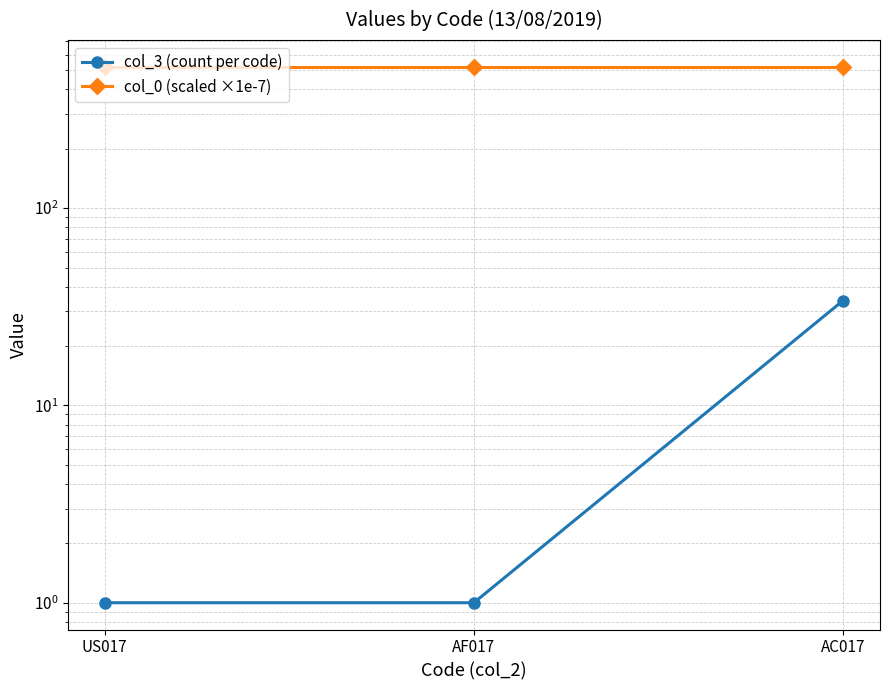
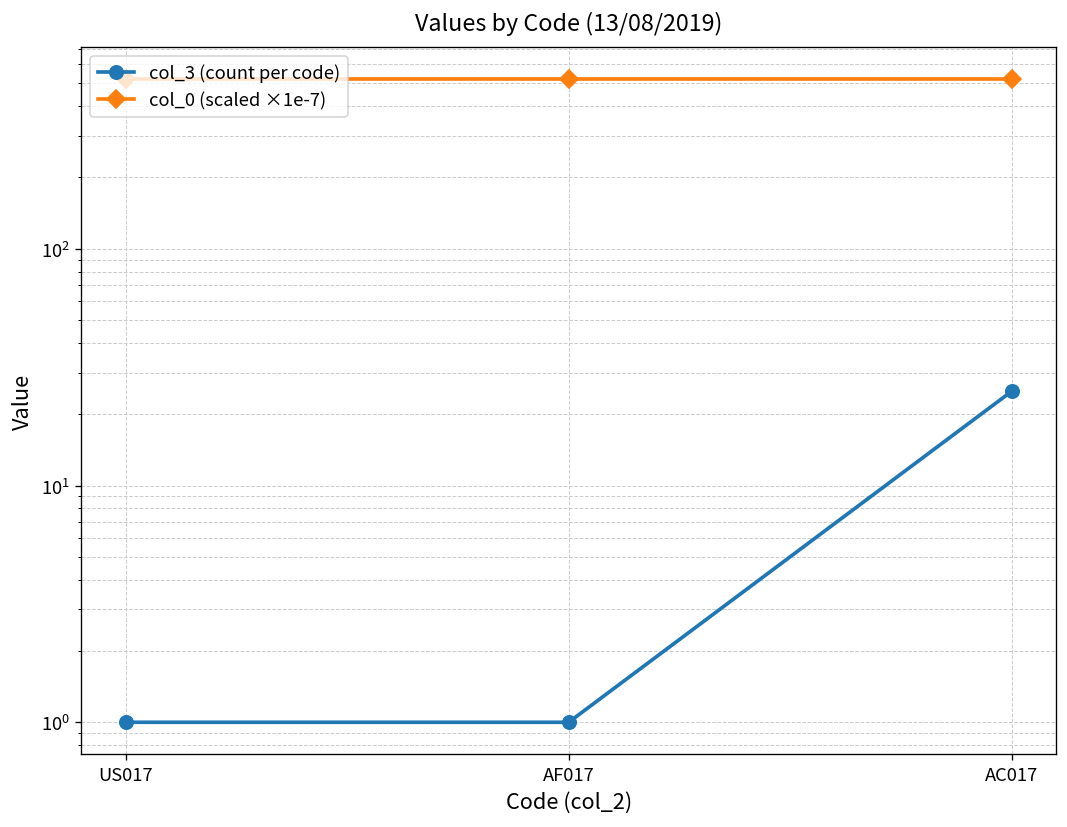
  {
    "col_3 (count per code)": {
      "US017": 1,
      "AF017": 1,
-     "AC017": 34
+     "AC017": 25
    },
    "col_0 (scaled ×1e-7)": {
      "AF017": 520,
      "AC017": 520
    }
  }
